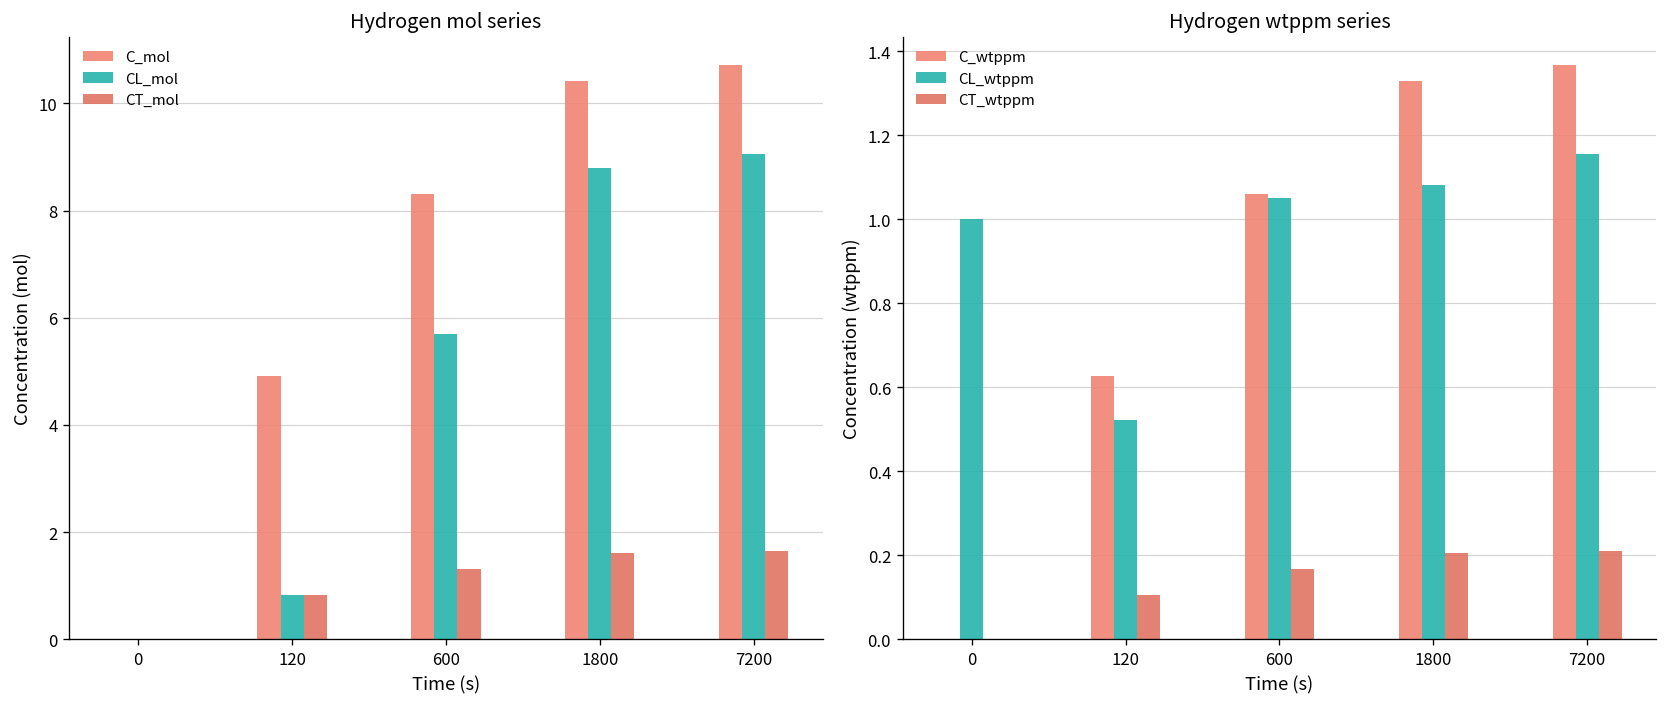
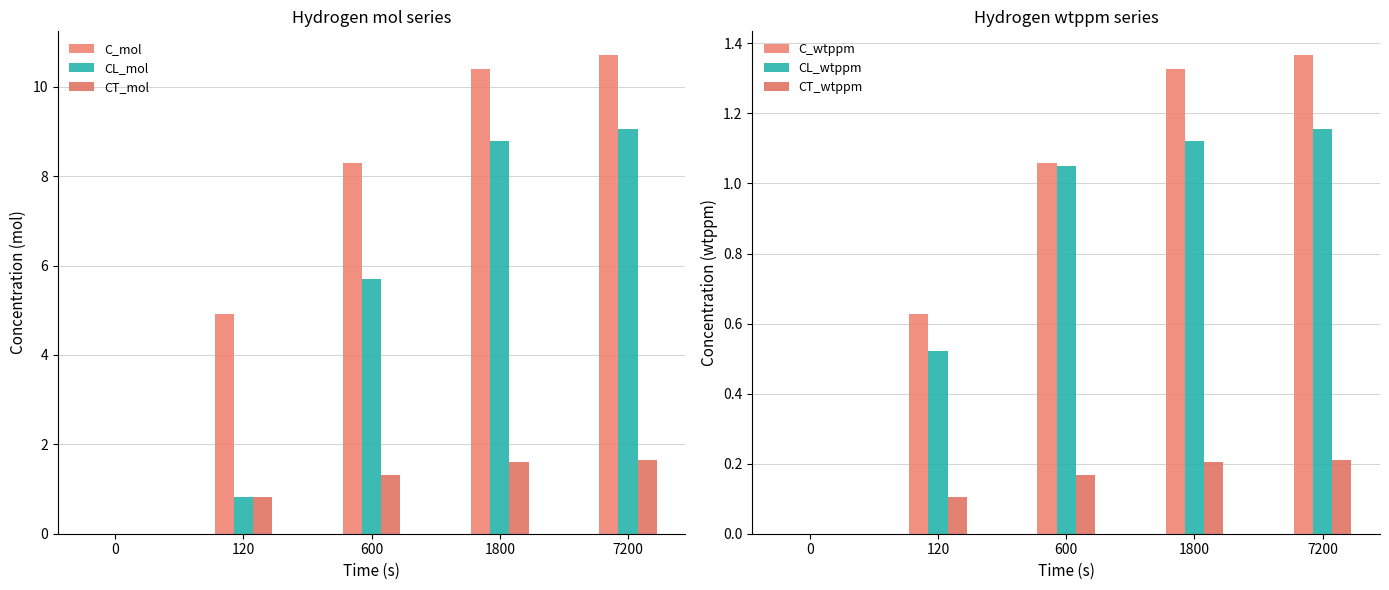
  {
    "Hydrogen mol series": {
      "CL_mol": {
        "0": 0.0,
        "120": 0.8,
        "600": 5.7,
        "1800": 8.8,
        "7200": 9.1
      }
    },
    "Hydrogen wtppm series": {
      "CL_wtppm": {
-       "0": 1,
+       "0": 0,
        "120": 0.52,
        "600": 1.05,
-       "1800": 1.08,
+       "1800": 1.12,
        "7200": 1.16
      }
    }
  }
